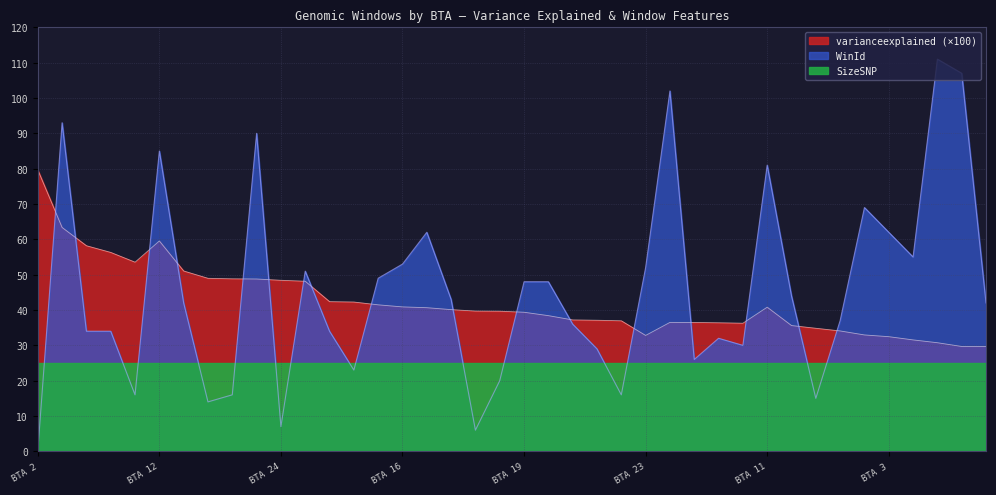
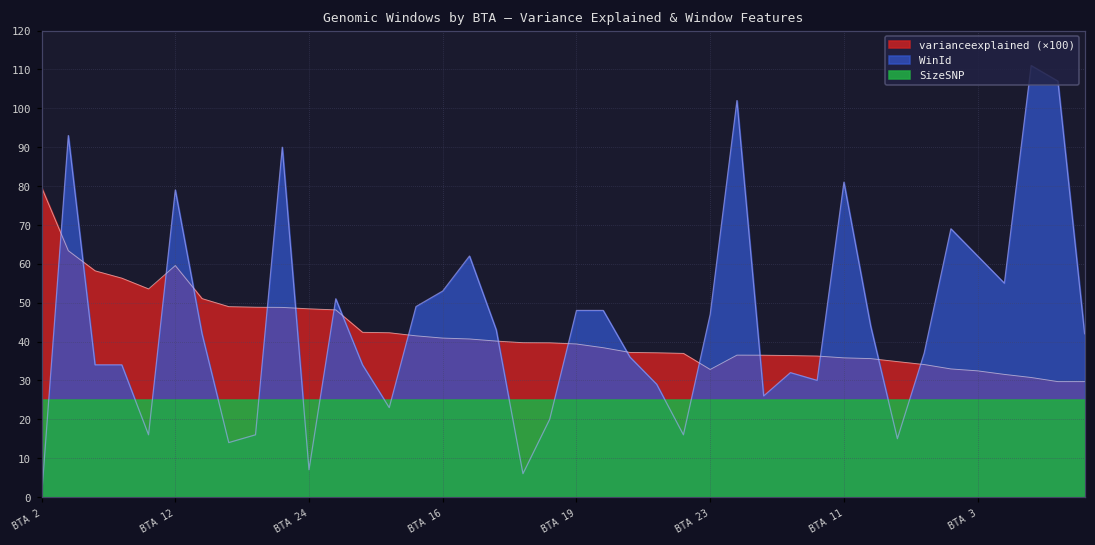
  {
    "varianceexplained (×100)": {
      "BTA 2": 80,
      "BTA 12": 60,
      "BTA 24": 48,
      "BTA 16": 41,
      "BTA 19": 39,
      "BTA 23": 33,
-     "BTA 11": 41,
+     "BTA 11": 36,
      "BTA 3": 32
    },
    "WinId": {
      "BTA 2": 0,
-     "BTA 12": 85,
+     "BTA 12": 79,
      "BTA 24": 7,
      "BTA 16": 53,
      "BTA 19": 48,
-     "BTA 23": 52,
+     "BTA 23": 47,
      "BTA 11": 81,
      "BTA 3": 62
    },
    "SizeSNP": {
      "BTA 2": 25,
      "BTA 12": 25,
      "BTA 24": 25,
      "BTA 16": 25,
      "BTA 19": 25,
      "BTA 23": 25,
      "BTA 11": 25,
      "BTA 3": 25
    }
  }
